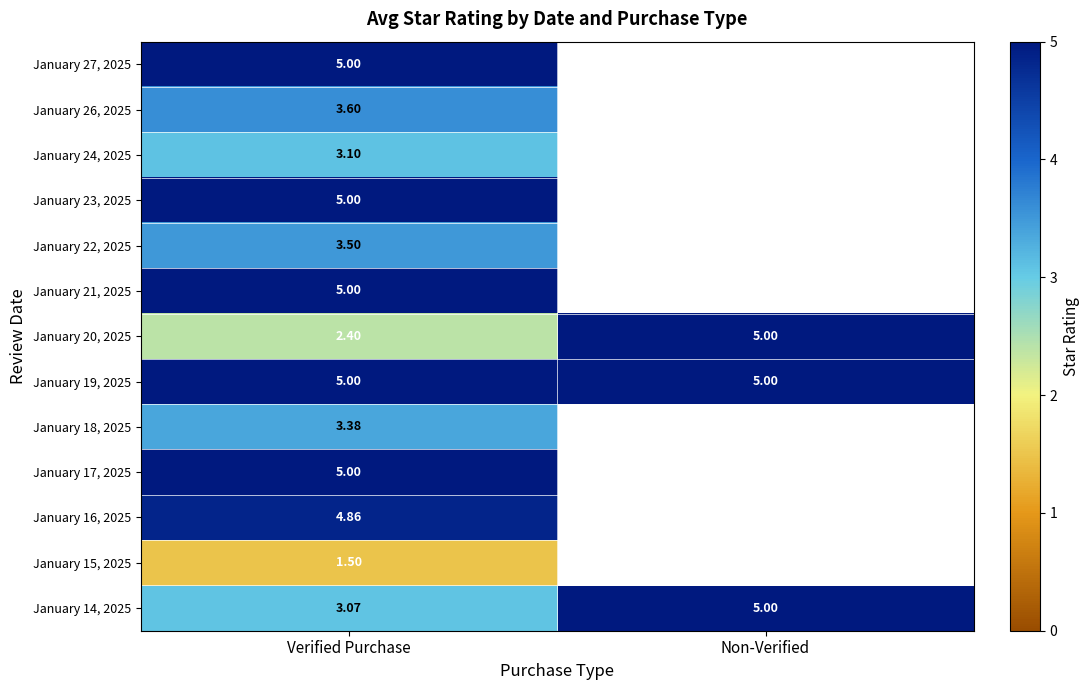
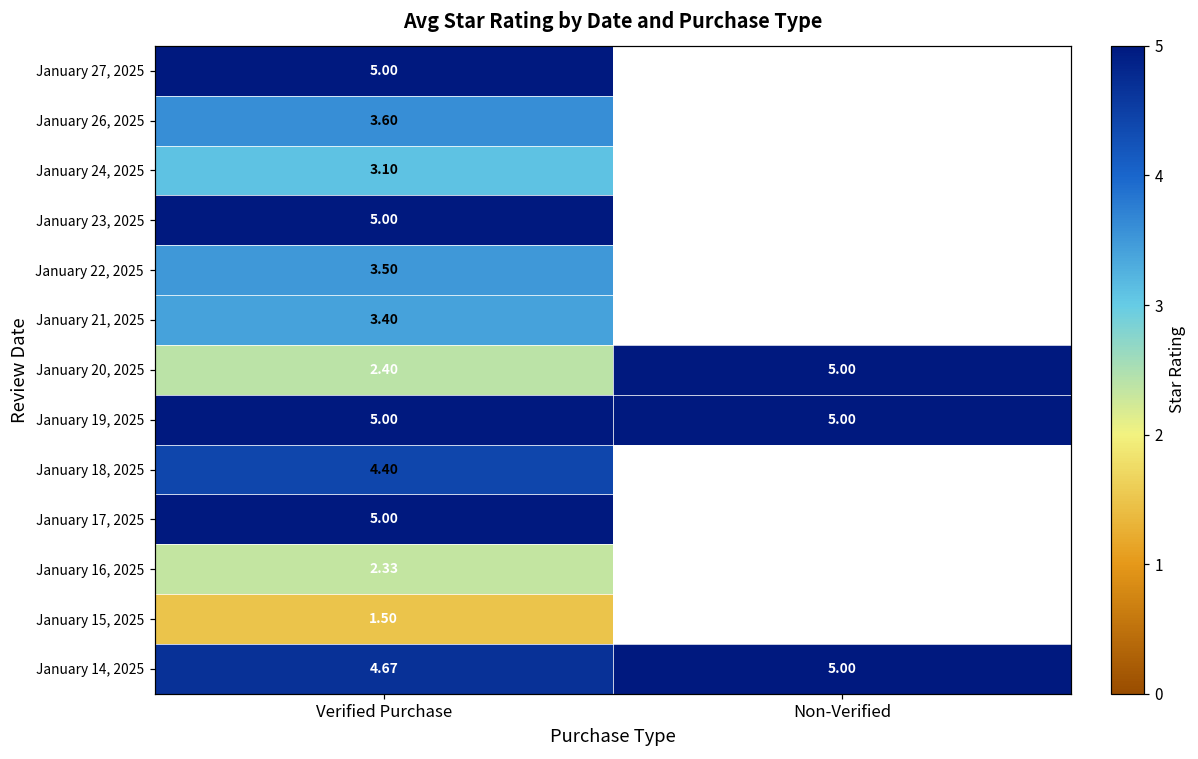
  {
    "January 27, 2025": {
      "Verified Purchase": 5.00
    },
    "January 26, 2025": {
      "Verified Purchase": 3.60
    },
    "January 24, 2025": {
      "Verified Purchase": 3.10
    },
    "January 23, 2025": {
      "Verified Purchase": 5.00
    },
    "January 22, 2025": {
      "Verified Purchase": 3.50
    },
    "January 21, 2025": {
-     "Verified Purchase": 5.00
+     "Verified Purchase": 3.40
    },
    "January 20, 2025": {
      "Verified Purchase": 2.40,
      "Non-Verified": 5.00
    },
    "January 19, 2025": {
      "Verified Purchase": 5.00,
      "Non-Verified": 5.00
    },
    "January 18, 2025": {
-     "Verified Purchase": 3.38
+     "Verified Purchase": 4.40
    },
    "January 17, 2025": {
      "Verified Purchase": 5.00
    },
    "January 16, 2025": {
-     "Verified Purchase": 4.86
+     "Verified Purchase": 2.33
    },
    "January 15, 2025": {
      "Verified Purchase": 1.50
    },
    "January 14, 2025": {
-     "Verified Purchase": 3.07,
+     "Verified Purchase": 4.67,
      "Non-Verified": 5.00
    }
  }
